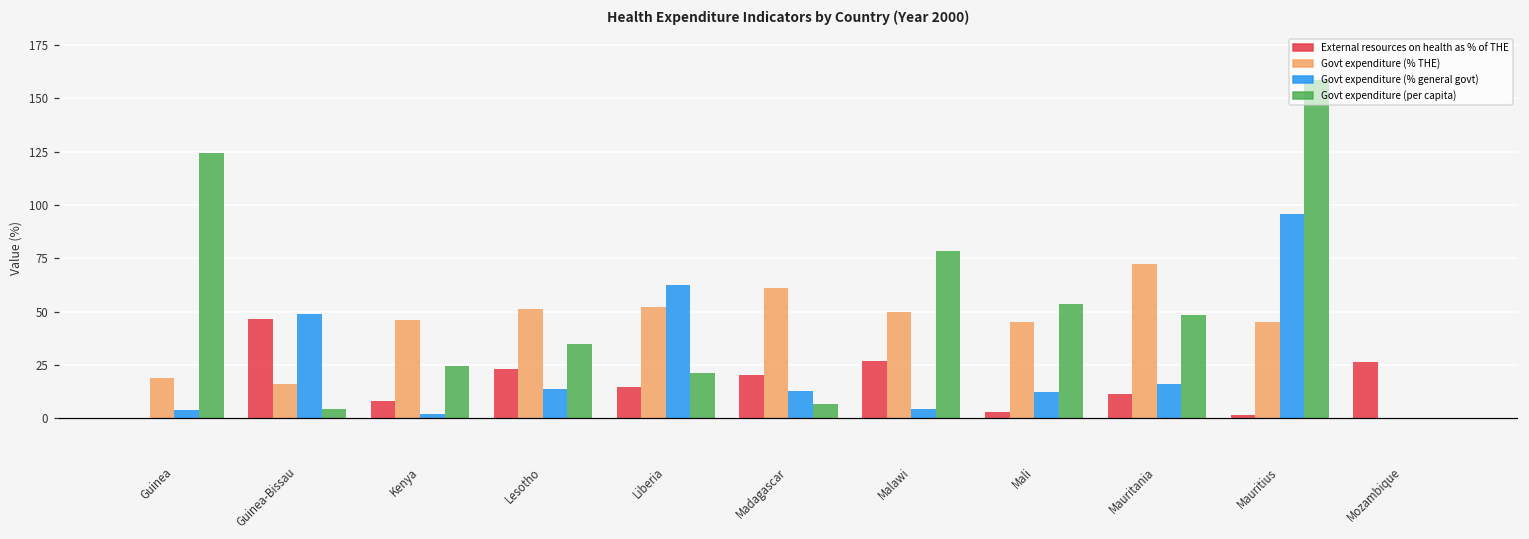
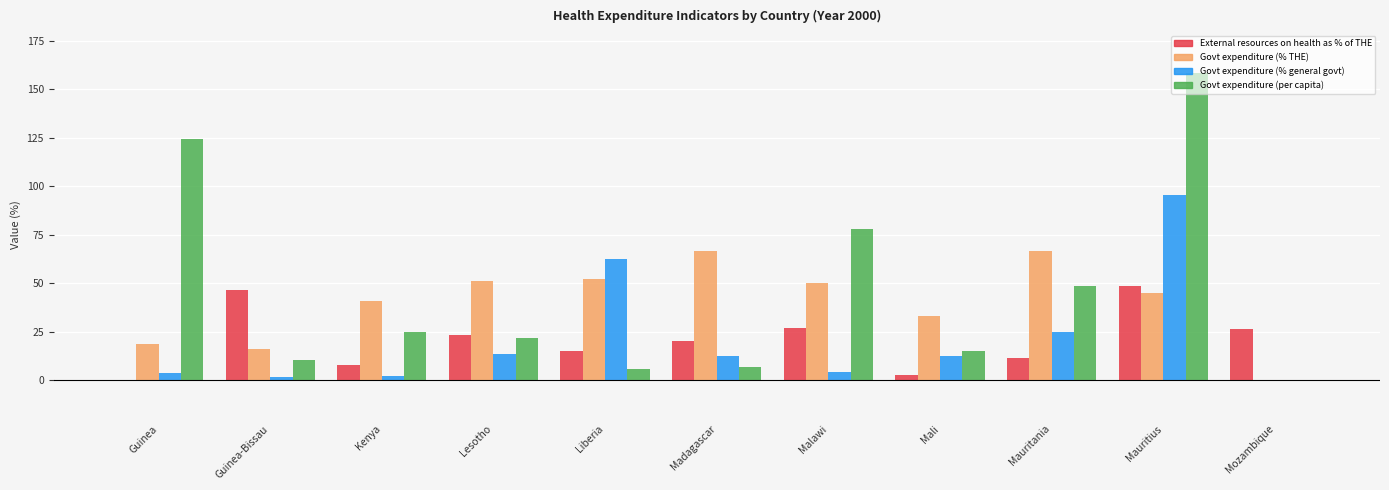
  {
    "External resources on health as % of THE": {
      "Guinea": 0,
      "Guinea-Bissau": 46,
      "Kenya": 8,
      "Lesotho": 23,
      "Liberia": 15,
      "Madagascar": 20,
      "Malawi": 27,
      "Mali": 3,
      "Mauritania": 11,
-     "Mauritius": 1,
+     "Mauritius": 49,
      "Mozambique": 26
    },
    "Govt expenditure (% THE)": {
      "Guinea": 19,
      "Guinea-Bissau": 16,
-     "Kenya": 46,
+     "Kenya": 41,
      "Lesotho": 51,
      "Liberia": 52,
-     "Madagascar": 61,
+     "Madagascar": 66,
      "Malawi": 50,
-     "Mali": 45,
-     "Mauritania": 72,
+     "Mali": 33,
+     "Mauritania": 66,
      "Mauritius": 45,
      "Mozambique": 0
    },
    "Govt expenditure (% general govt)": {
      "Guinea": 4,
-     "Guinea-Bissau": 49,
+     "Guinea-Bissau": 2,
      "Kenya": 2,
      "Lesotho": 14,
      "Liberia": 63,
      "Madagascar": 13,
      "Malawi": 4,
      "Mali": 12,
-     "Mauritania": 16,
+     "Mauritania": 25,
      "Mauritius": 96,
      "Mozambique": 0
    },
    "Govt expenditure (per capita)": {
      "Guinea": 124,
-     "Guinea-Bissau": 4,
+     "Guinea-Bissau": 10,
      "Kenya": 25,
-     "Lesotho": 35,
-     "Liberia": 21,
+     "Lesotho": 22,
+     "Liberia": 6,
      "Madagascar": 7,
      "Malawi": 78,
-     "Mali": 53,
+     "Mali": 15,
      "Mauritania": 48,
      "Mozambique": 0
    }
  }
